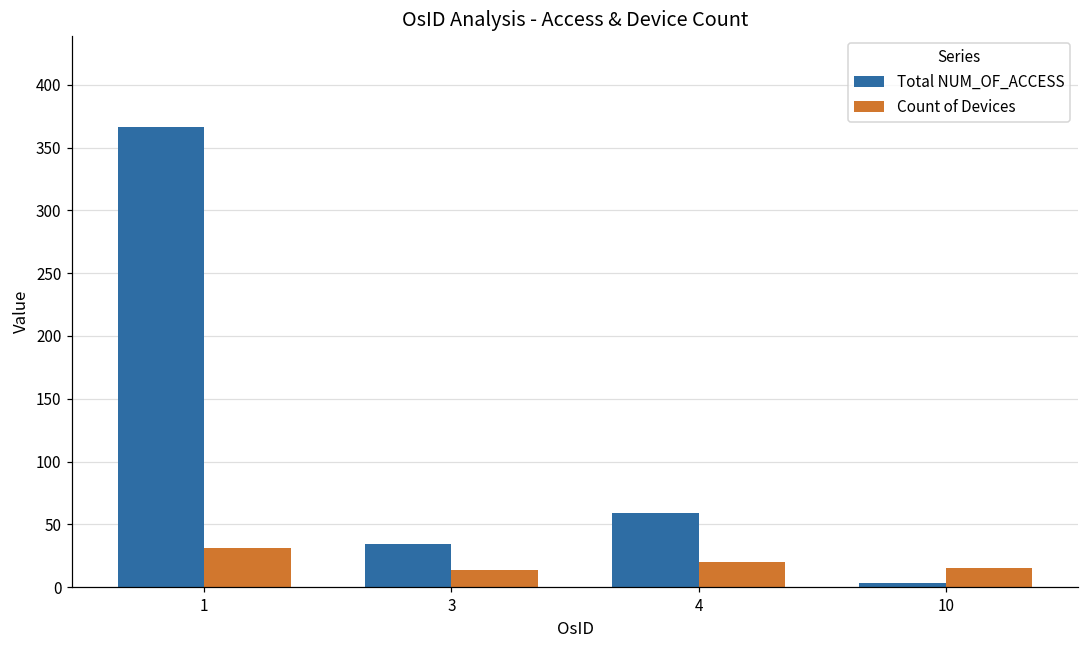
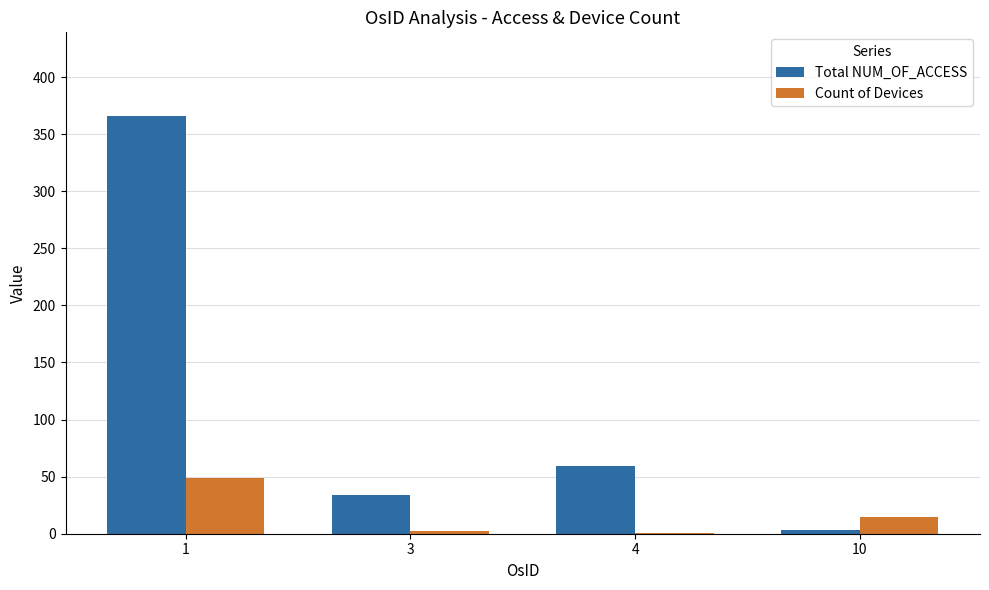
  {
    "Total NUM_OF_ACCESS": {
      "1": 366,
      "3": 34,
      "4": 59,
      "10": 3
    },
    "Count of Devices": {
-     "1": 31,
-     "3": 14,
-     "4": 20,
+     "1": 49,
+     "3": 2,
+     "4": 1,
      "10": 15
    }
  }
